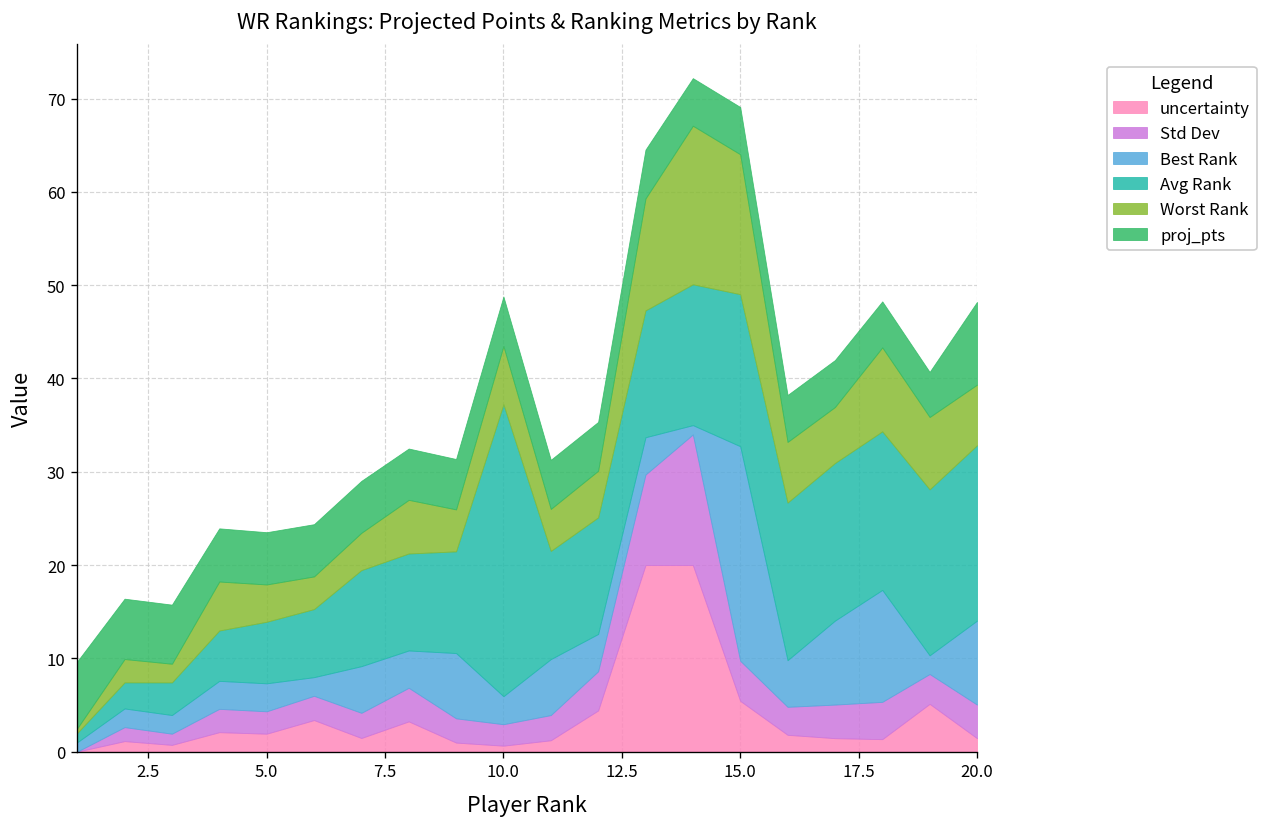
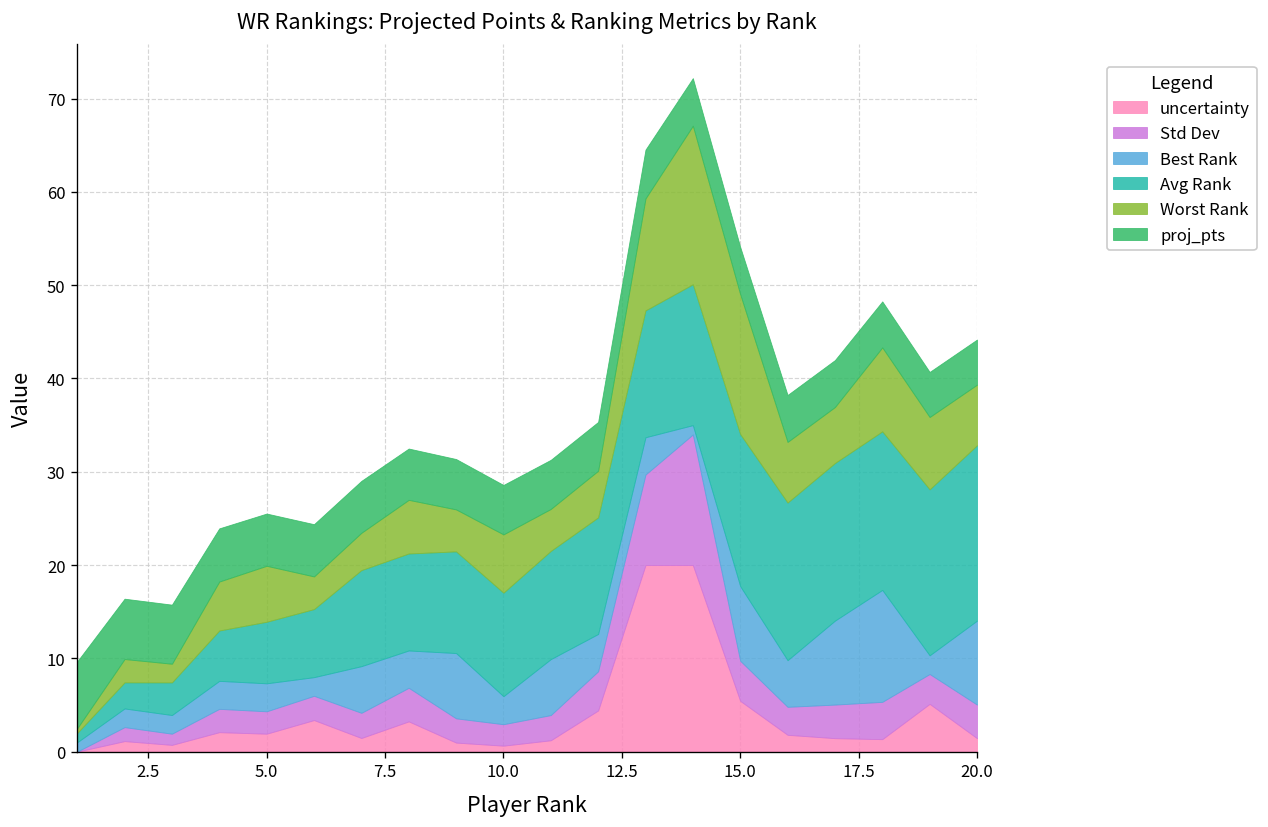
  {
    "uncertainty": {
      "5.0": 2,
      "10.0": 1,
      "15.0": 5,
      "20.0": 1
    },
    "Std Dev": {
      "5.0": 2,
      "10.0": 2,
      "15.0": 4,
      "20.0": 4
    },
    "Best Rank": {
      "5.0": 3,
      "10.0": 3,
-     "15.0": 23,
+     "15.0": 8,
      "20.0": 9
    },
    "Avg Rank": {
      "5.0": 7,
-     "10.0": 31,
+     "10.0": 11,
      "15.0": 16,
      "20.0": 19
    },
    "Worst Rank": {
-     "5.0": 4,
+     "5.0": 6,
      "10.0": 6,
      "15.0": 15,
      "20.0": 7
    },
    "proj_pts": {
      "5.0": 6,
      "10.0": 5,
      "15.0": 5,
-     "20.0": 9
+     "20.0": 5
    }
  }
